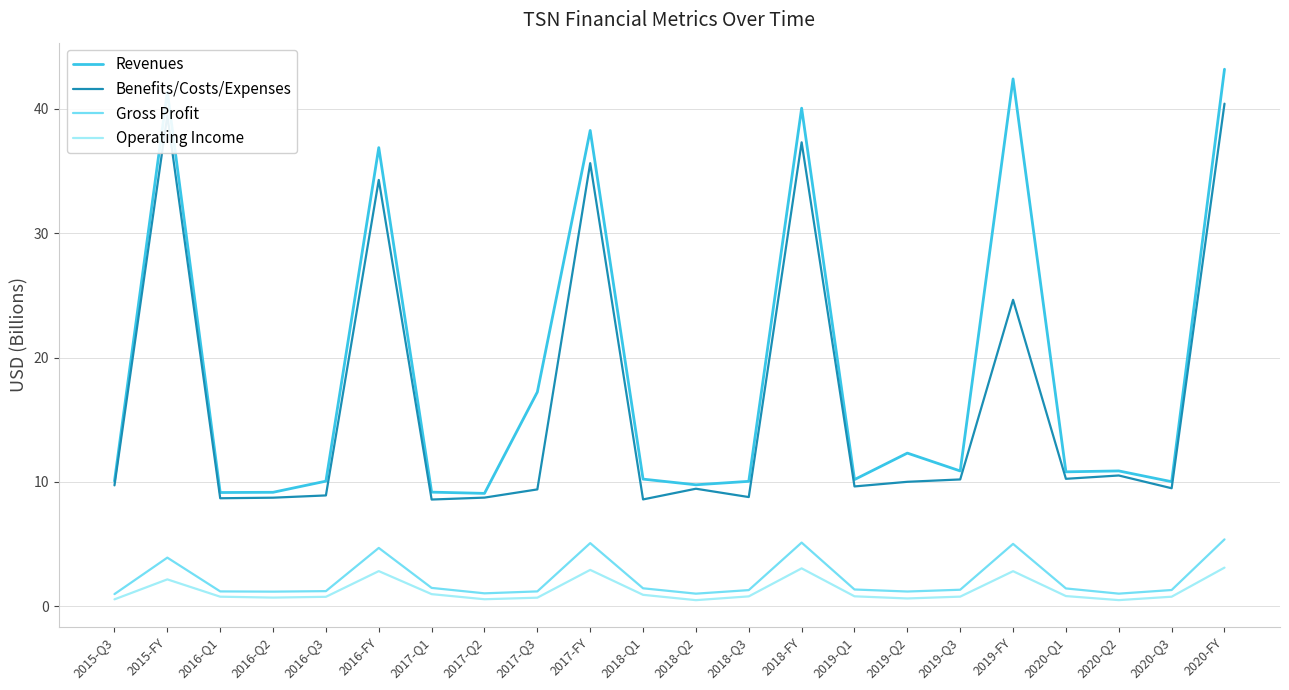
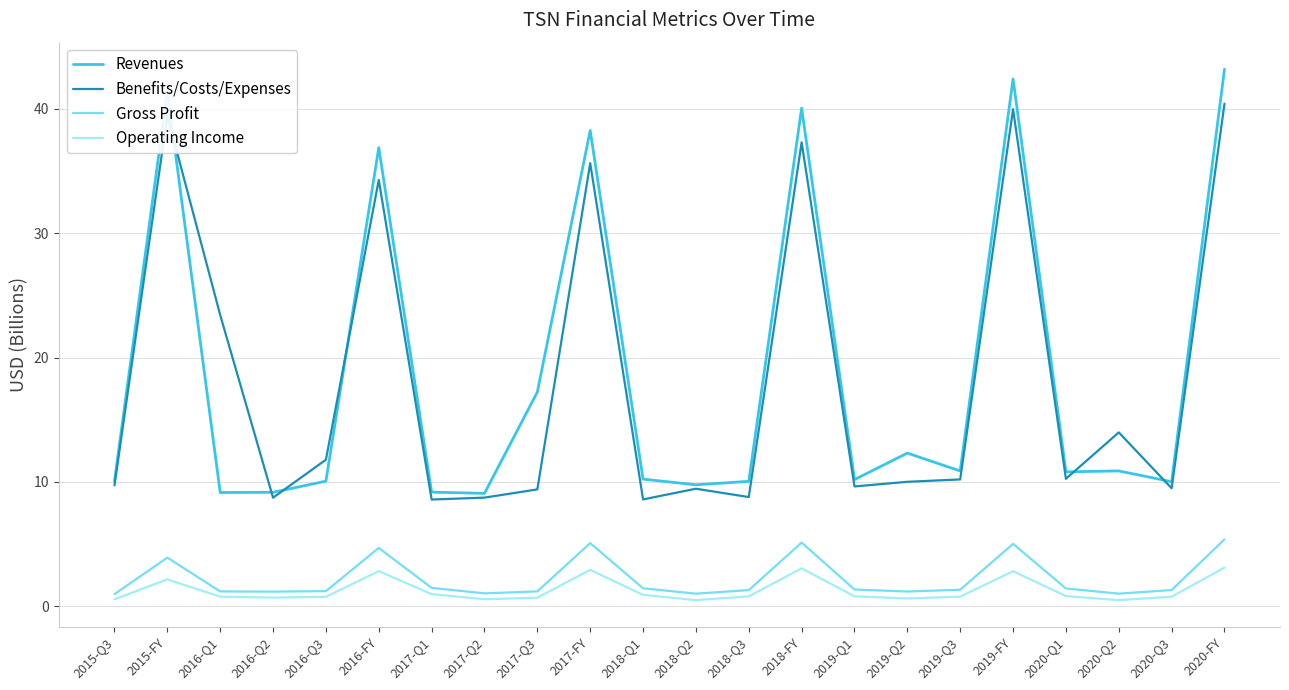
  {
    "Revenues": {
      "2015-Q3": 10.1,
      "2016-Q1": 9.2,
      "2016-Q2": 9.2,
      "2016-Q3": 10.1,
      "2016-FY": 36.9,
      "2017-Q1": 9.2,
      "2017-Q2": 9.1,
      "2017-Q3": 17.2,
      "2017-FY": 38.3,
      "2018-Q1": 10.2,
      "2018-Q2": 9.8,
      "2018-Q3": 10.1,
      "2018-FY": 40.1,
      "2019-Q1": 10.2,
      "2019-Q2": 12.3,
      "2019-Q3": 10.9,
      "2019-FY": 42.4,
      "2020-Q1": 10.8,
      "2020-Q2": 10.9,
      "2020-Q3": 10.0,
      "2020-FY": 43.2
    },
    "Benefits/Costs/Expenses": {
      "2015-Q3": 9.7,
-     "2016-Q1": 8.7,
+     "2016-Q1": 23.4,
      "2016-Q2": 8.7,
-     "2016-Q3": 8.9,
+     "2016-Q3": 11.8,
      "2016-FY": 34.3,
      "2017-Q1": 8.6,
      "2017-Q2": 8.7,
      "2017-Q3": 9.4,
      "2017-FY": 35.6,
      "2018-Q1": 8.6,
      "2018-Q2": 9.5,
      "2018-Q3": 8.8,
      "2018-FY": 37.3,
      "2019-Q1": 9.6,
      "2019-Q2": 10.0,
      "2019-Q3": 10.2,
-     "2019-FY": 24.6,
+     "2019-FY": 40.0,
      "2020-Q1": 10.3,
-     "2020-Q2": 10.5,
+     "2020-Q2": 14.0,
      "2020-Q3": 9.5,
      "2020-FY": 40.4
    }
  }
